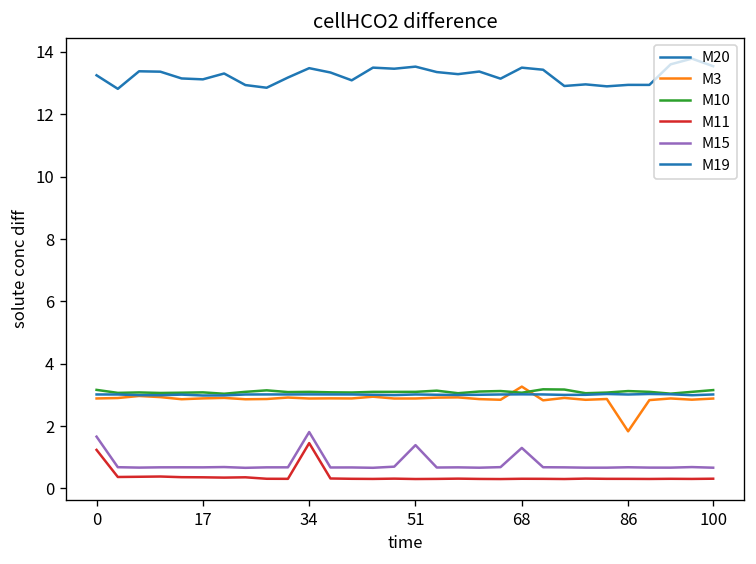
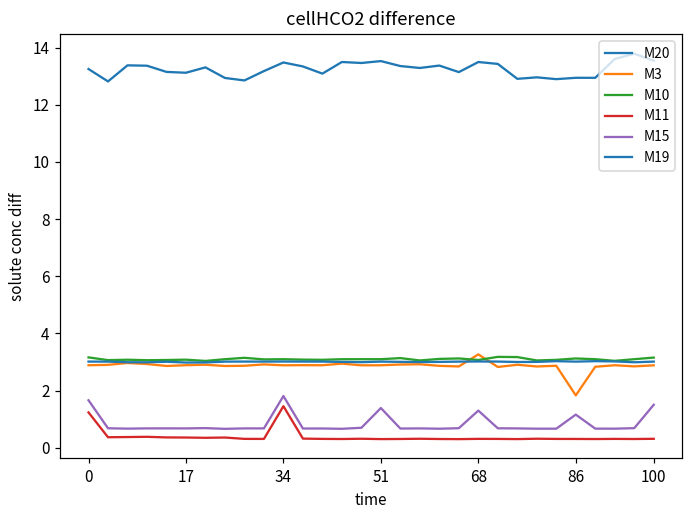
  {
    "M3": {
      "0": 2.9,
      "34": 2.9,
      "51": 2.9,
      "68": 3.3,
      "86": 1.8,
      "100": 2.9
    },
    "M10": {
      "0": 3.2,
      "86": 3.1,
      "100": 3.2
    },
    "M11": {
      "0": 1.2,
      "34": 1.5,
      "51": 0.3,
      "68": 0.3,
      "86": 0.3,
      "100": 0.3
    },
    "M15": {
      "0": 1.7,
      "34": 1.8,
      "51": 1.4,
      "68": 1.3,
-     "86": 0.7,
-     "100": 0.7
+     "86": 1.2,
+     "100": 1.5
    }
  }
